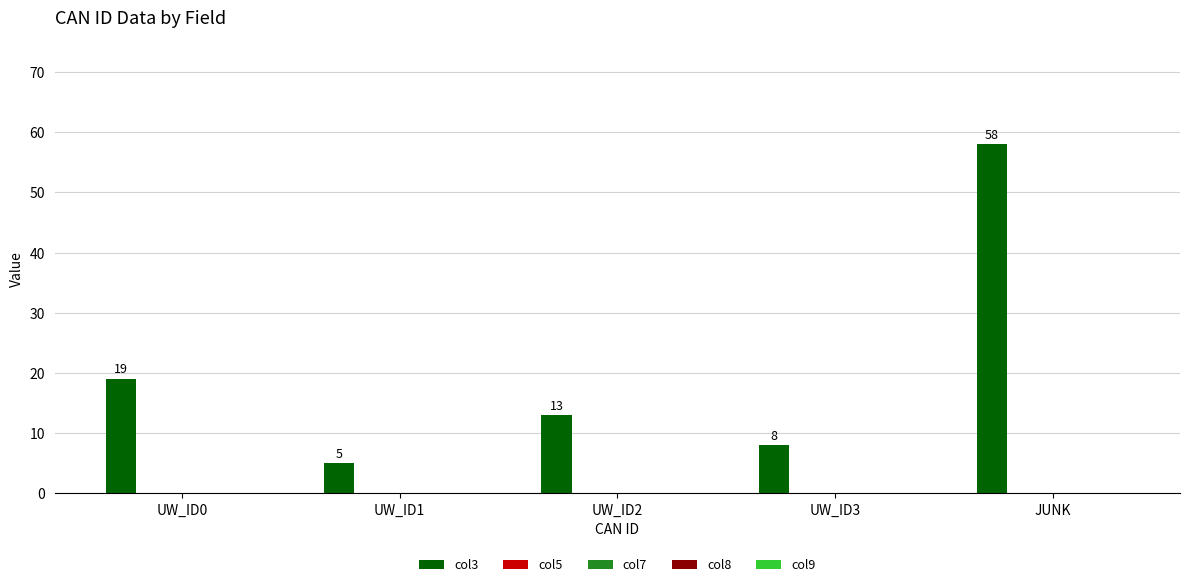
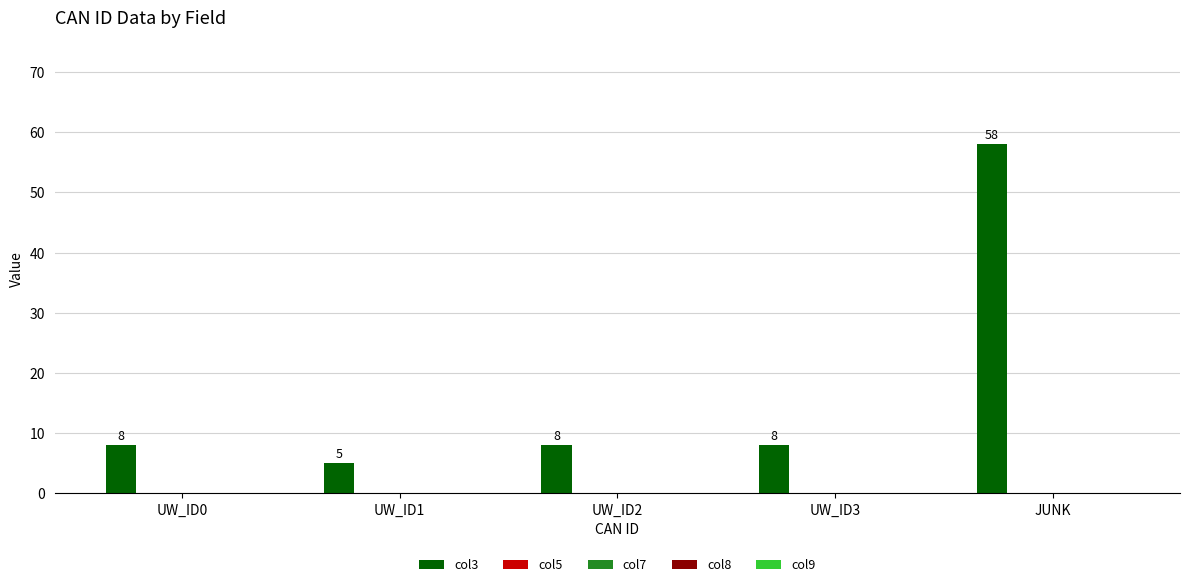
  {
    "col3": {
-     "UW_ID0": 19,
+     "UW_ID0": 8,
      "UW_ID1": 5,
-     "UW_ID2": 13,
+     "UW_ID2": 8,
      "UW_ID3": 8,
      "JUNK": 58
    },
    "col5": {
      "UW_ID0": 0,
      "UW_ID1": 0,
      "UW_ID2": 0,
      "UW_ID3": 0,
      "JUNK": 0
    },
    "col7": {
      "UW_ID0": 0,
      "UW_ID1": 0,
      "UW_ID2": 0,
      "UW_ID3": 0,
      "JUNK": 0
    },
    "col8": {
      "UW_ID0": 0,
      "UW_ID1": 0,
      "UW_ID2": 0,
      "UW_ID3": 0,
      "JUNK": 0
    },
    "col9": {
      "UW_ID0": 0,
      "UW_ID1": 0,
      "UW_ID2": 0,
      "UW_ID3": 0,
      "JUNK": 0
    }
  }
